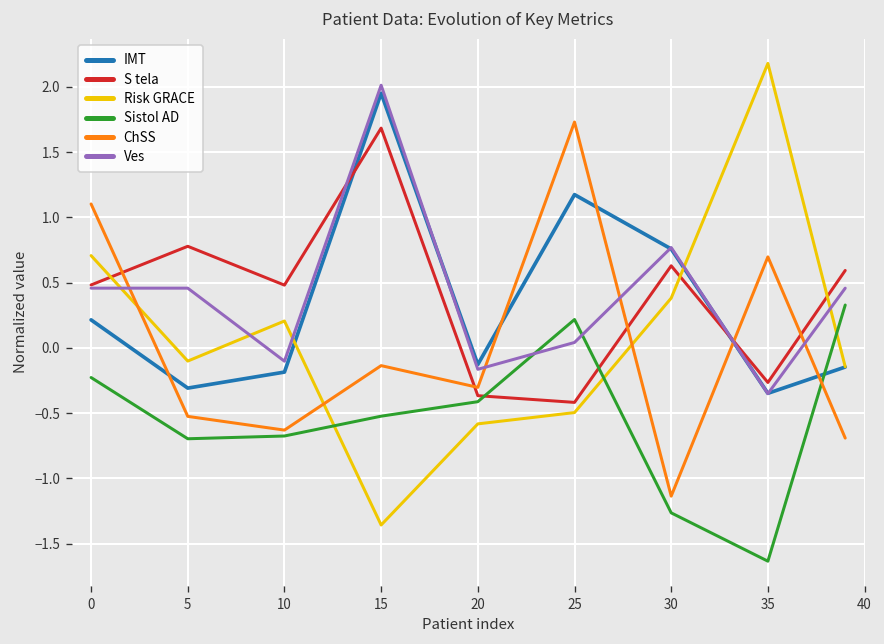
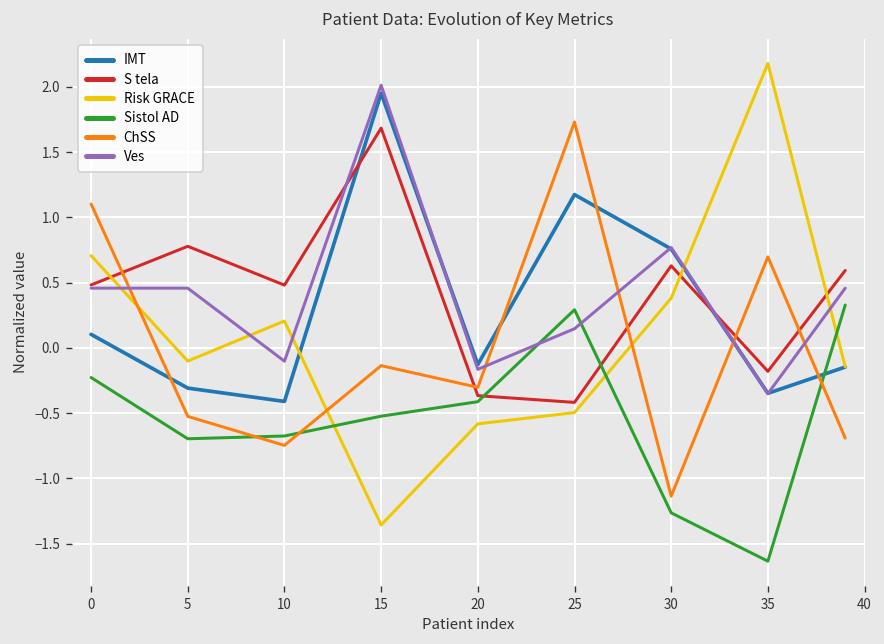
  {
    "IMT": {
-     "0": 0.21,
+     "0": 0.10,
      "5": -0.31,
-     "10": -0.19,
+     "10": -0.41,
      "15": 1.95,
      "20": -0.13,
      "25": 1.17
    },
    "S tela": {
      "0": 0.48,
      "5": 0.78,
      "10": 0.48,
      "15": 1.68,
      "20": -0.37,
      "25": -0.42,
      "30": 0.63,
-     "35": -0.26
+     "35": -0.18
    },
    "Risk GRACE": {
      "0": 0.71,
      "5": -0.10,
      "10": 0.21,
      "15": -1.36,
      "20": -0.58,
      "25": -0.50,
      "30": 0.38,
      "35": 2.18
    },
    "Sistol AD": {
      "0": -0.23,
      "5": -0.70,
      "10": -0.68,
      "15": -0.52,
      "20": -0.41,
-     "25": 0.22,
+     "25": 0.29,
      "30": -1.26,
      "35": -1.63
    },
    "ChSS": {
      "0": 1.10,
      "5": -0.52,
-     "10": -0.63,
+     "10": -0.75,
      "15": -0.14,
      "20": -0.30,
      "25": 1.73,
      "30": -1.14,
      "35": 0.70
    },
    "Ves": {
      "0": 0.46,
      "5": 0.46,
      "10": -0.10,
      "15": 2.01,
      "20": -0.16,
-     "25": 0.04
+     "25": 0.15
    }
  }
